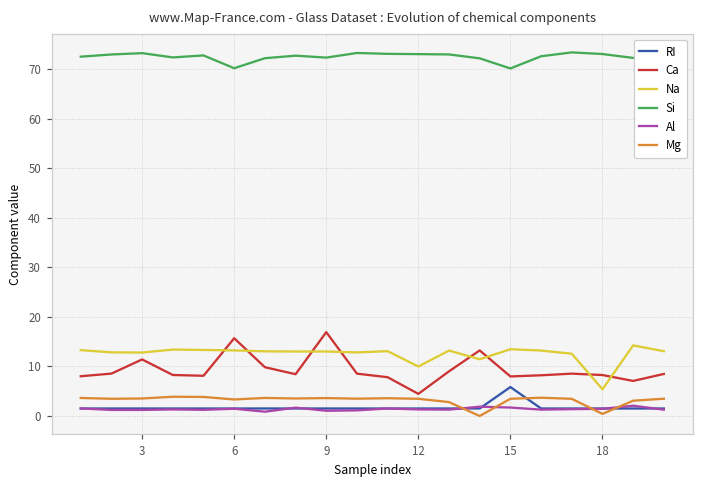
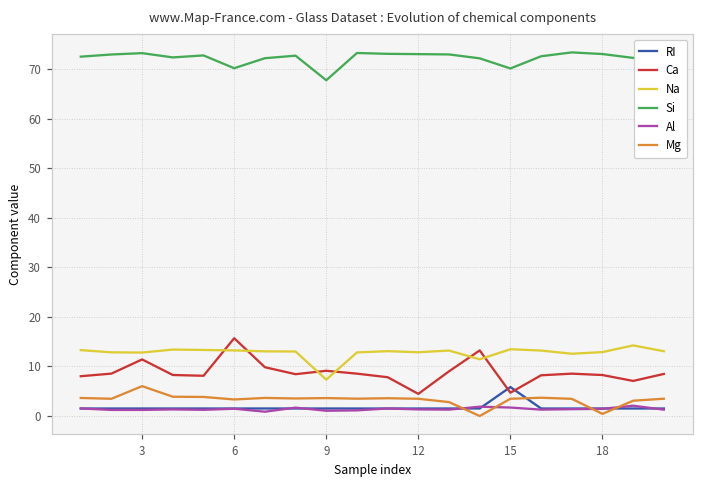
  {
    "RI": {
      "15": 6
    },
    "Ca": {
      "3": 11,
      "6": 16,
-     "9": 17,
+     "9": 9,
      "12": 4,
-     "15": 8,
+     "15": 5,
      "18": 8
    },
    "Na": {
      "3": 13,
      "6": 13,
-     "9": 13,
-     "12": 10,
+     "9": 7,
+     "12": 13,
      "15": 13,
-     "18": 5
+     "18": 13
    },
    "Si": {
      "3": 73,
      "6": 70,
-     "9": 72,
+     "9": 68,
      "12": 73,
      "15": 70,
      "18": 73
    },
    "Al": {
      "15": 2
    },
    "Mg": {
-     "3": 4,
+     "3": 6,
      "6": 3,
      "9": 4,
      "12": 3,
      "15": 3,
      "18": 0
    }
  }
